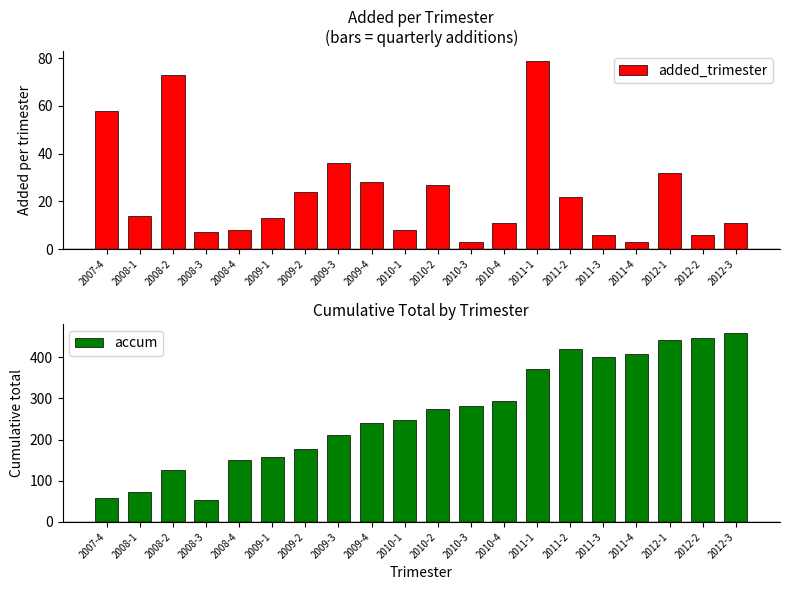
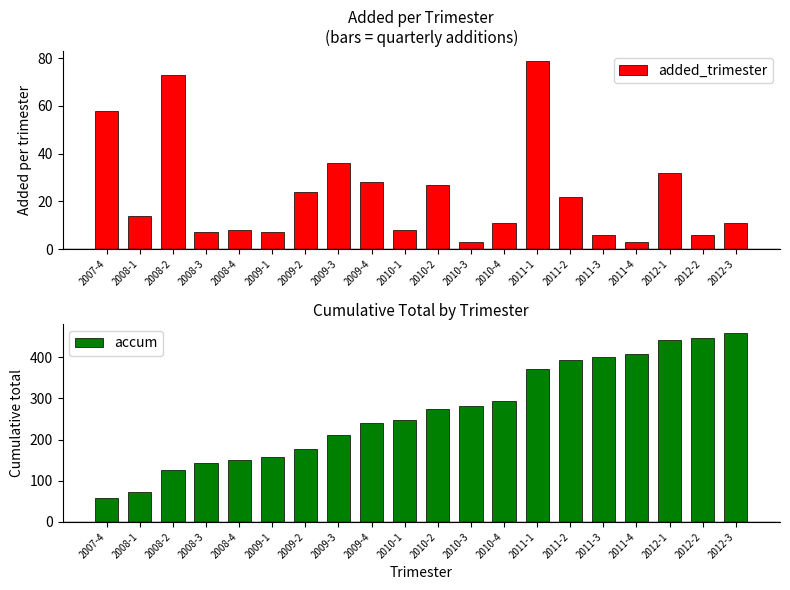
  {
    "Added per Trimester (bars = quarterly additions)": {
      "2007-4": 58,
      "2008-1": 14,
      "2008-2": 73,
      "2008-3": 7,
      "2008-4": 8,
-     "2009-1": 13,
+     "2009-1": 7,
      "2009-2": 24,
      "2009-3": 36,
      "2009-4": 28,
      "2010-1": 8,
      "2010-2": 27,
      "2010-3": 3,
      "2010-4": 11,
      "2011-1": 79,
      "2011-2": 22,
      "2011-3": 6,
      "2011-4": 3,
      "2012-1": 32,
      "2012-2": 6,
      "2012-3": 11
    },
    "Cumulative Total by Trimester": {
      "2007-4": 60,
      "2008-1": 70,
      "2008-2": 130,
-     "2008-3": 50,
+     "2008-3": 140,
      "2008-4": 150,
      "2009-1": 160,
      "2009-2": 180,
      "2009-3": 210,
      "2009-4": 240,
      "2010-1": 250,
      "2010-2": 280,
      "2010-3": 280,
      "2010-4": 290,
      "2011-1": 370,
-     "2011-2": 420,
+     "2011-2": 390,
      "2011-3": 400,
      "2011-4": 410,
      "2012-1": 440,
      "2012-2": 450,
      "2012-3": 460
    }
  }
